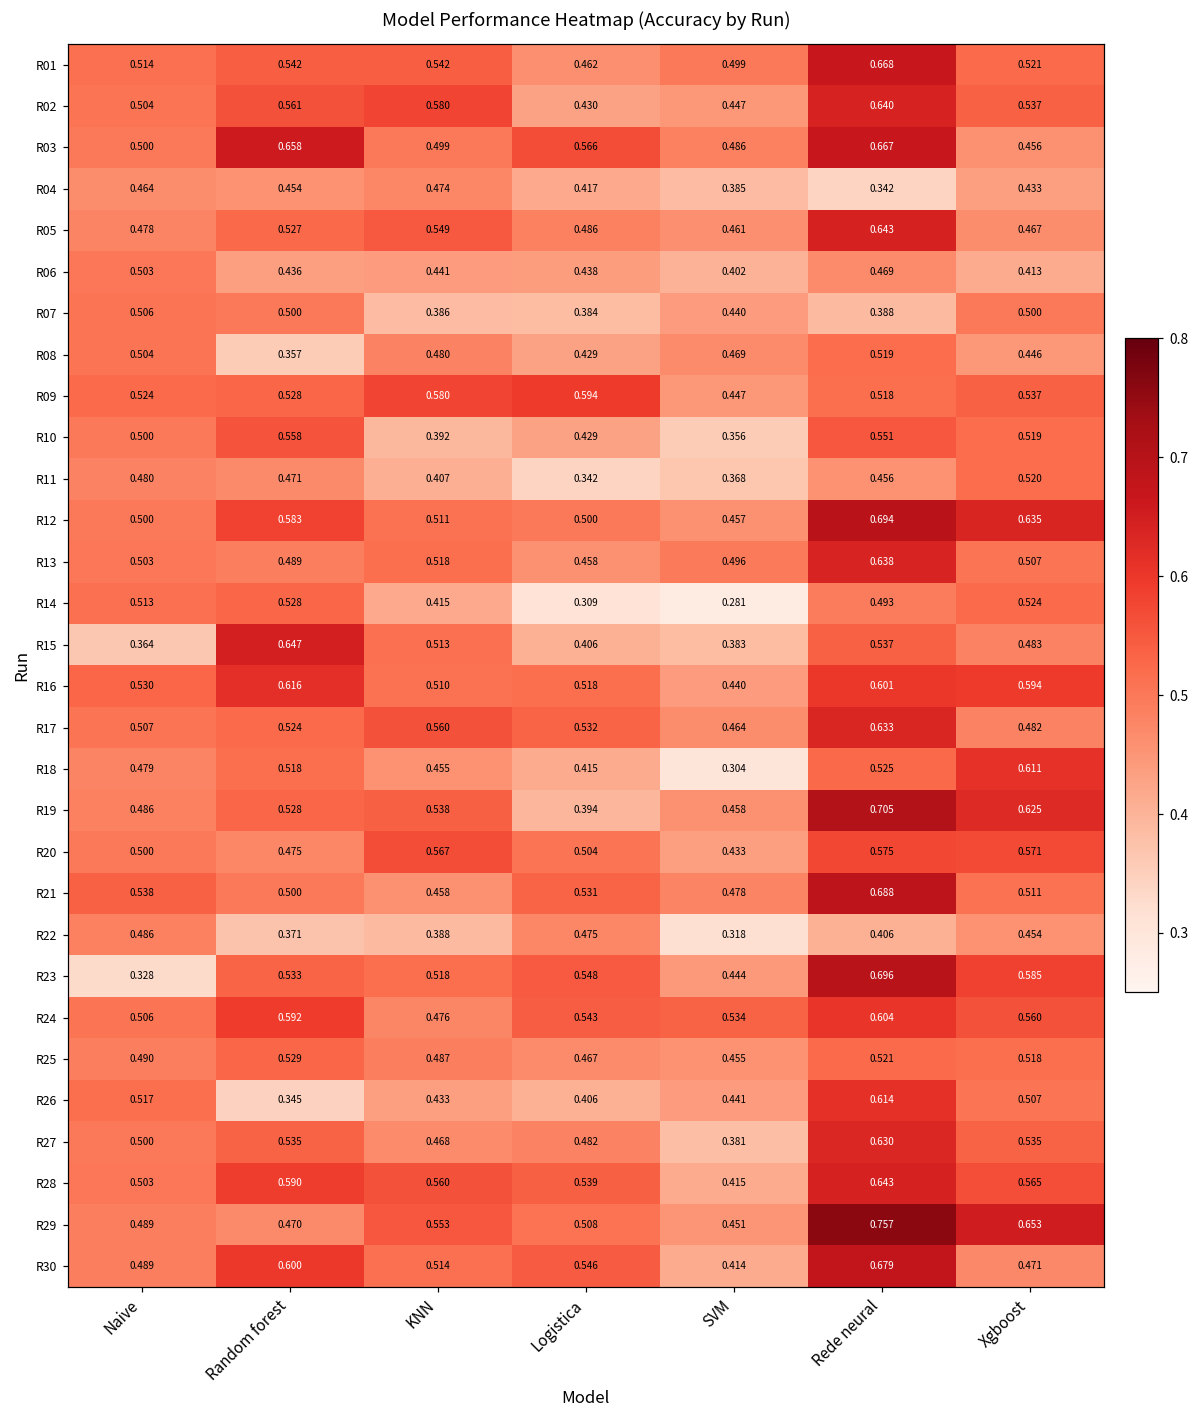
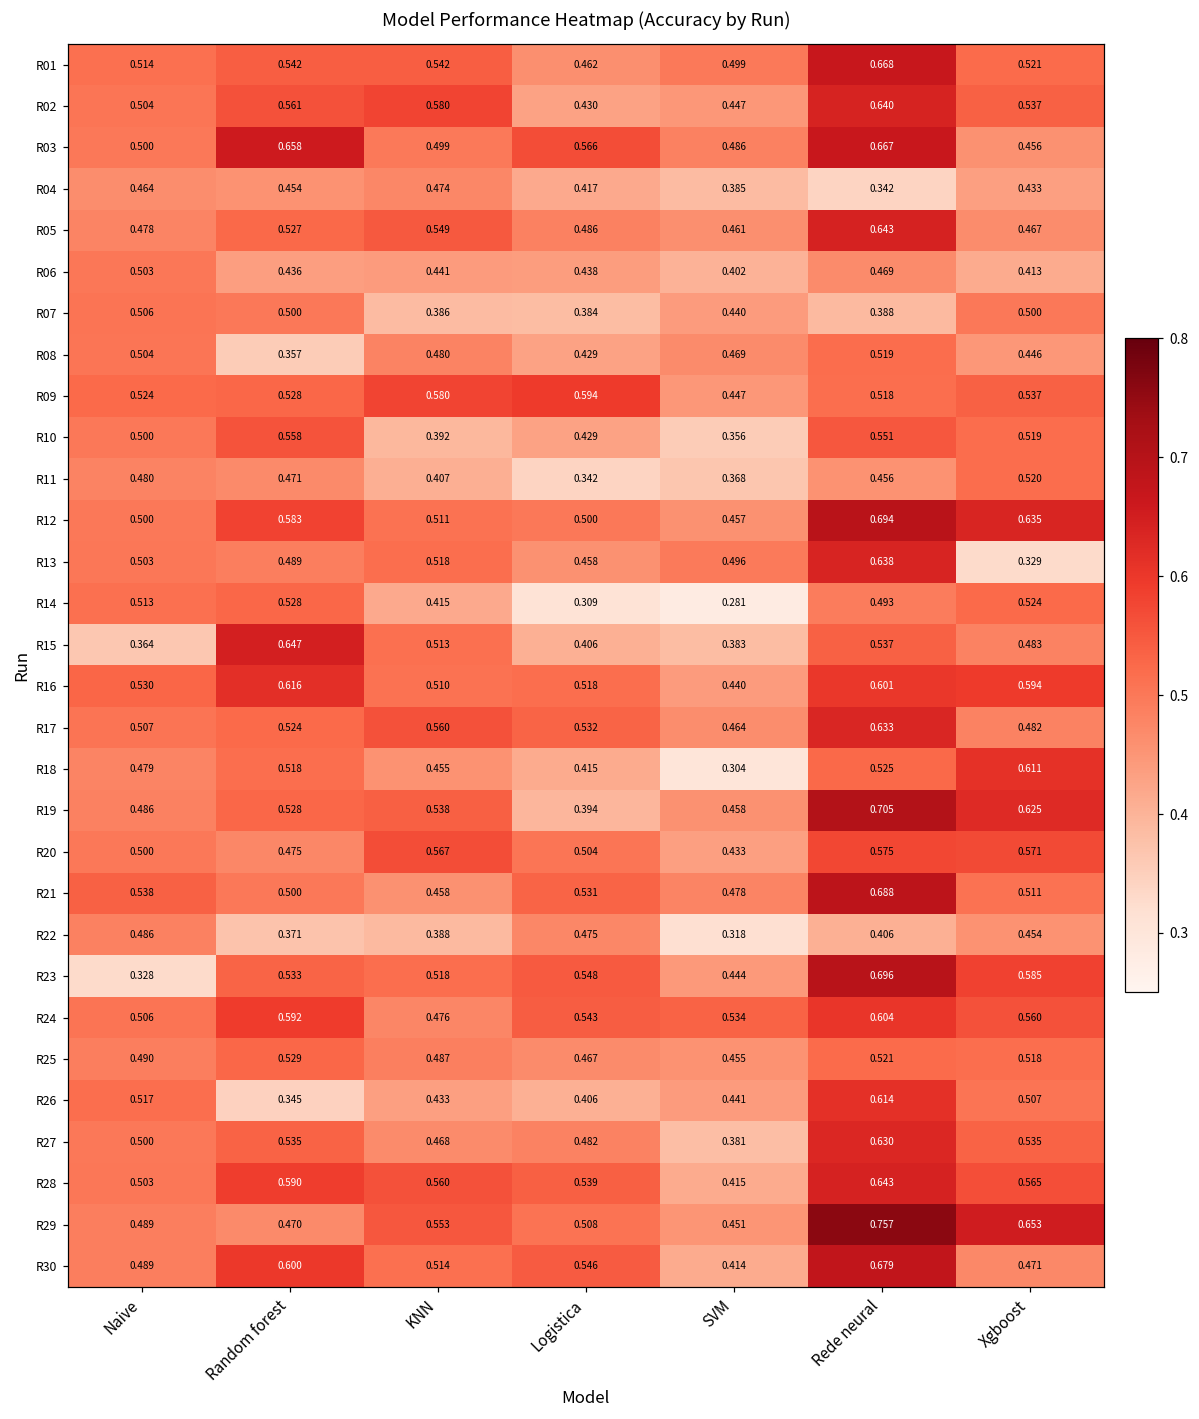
  {
    "R13": {
      "Naive": 0.503,
      "Random forest": 0.489,
      "KNN": 0.518,
      "Logistica": 0.458,
      "SVM": 0.496,
      "Rede neural": 0.638,
-     "Xgboost": 0.507
+     "Xgboost": 0.329
    }
  }
